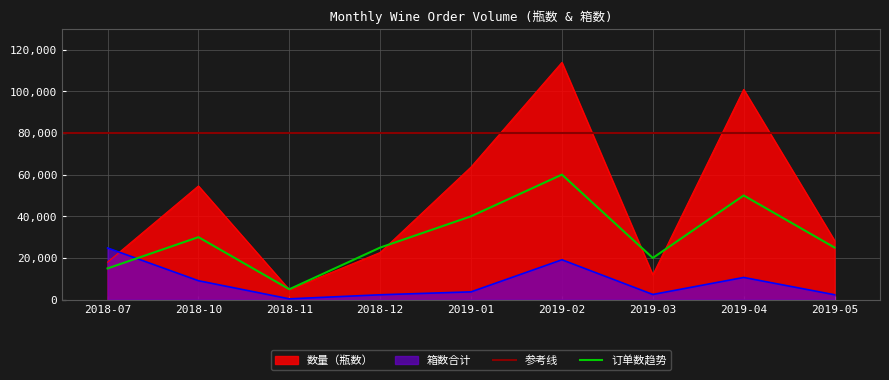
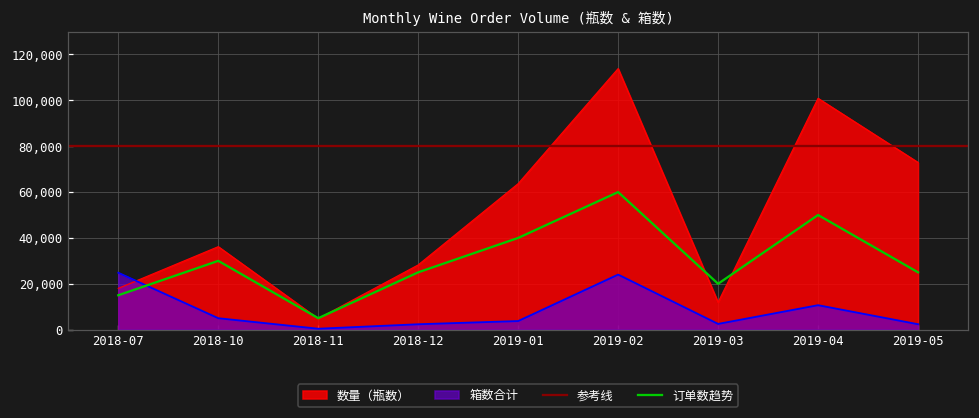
  {
    "数量（瓶数）": {
      "2018-07": "18,000",
-     "2018-10": "55,000",
-     "2018-12": "23,000",
+     "2018-10": "36,000",
+     "2018-12": "28,000",
      "2019-01": "64,000",
      "2019-02": "114,000",
      "2019-03": "12,000",
      "2019-04": "101,000",
-     "2019-05": "28,000"
+     "2019-05": "73,000"
    },
    "箱数合计": {
      "2018-07": "25,000",
-     "2018-10": "9,000",
+     "2018-10": "5,000",
      "2018-11": "0",
      "2018-12": "2,000",
      "2019-01": "4,000",
-     "2019-02": "19,000",
+     "2019-02": "24,000",
      "2019-03": "3,000",
      "2019-04": "11,000",
      "2019-05": "2,000"
    },
    "订单数趋势": {
      "2018-07": "15,000",
      "2018-10": "30,000",
      "2018-12": "25,000",
      "2019-01": "40,000",
      "2019-02": "60,000",
      "2019-03": "20,000",
      "2019-04": "50,000",
      "2019-05": "25,000"
    }
  }
